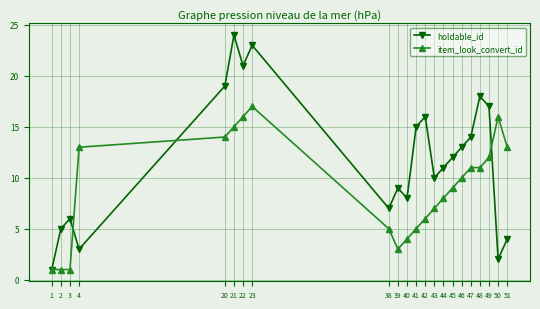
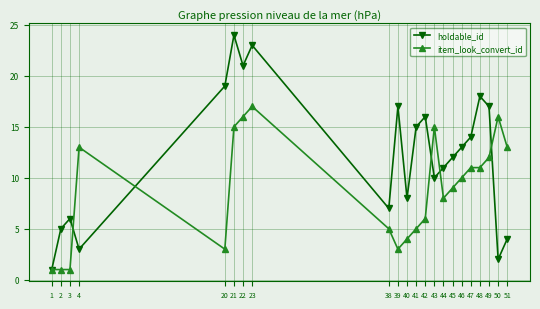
  {
    "holdable_id": {
      "2": 5,
      "3": 6,
      "4": 3,
      "20": 19,
      "21": 24,
      "22": 21,
      "23": 23,
      "38": 7,
-     "39": 9,
+     "39": 17,
      "40": 8,
      "41": 15,
      "42": 16,
      "43": 10,
      "44": 11,
      "45": 12,
      "46": 13,
      "47": 14,
      "48": 18,
      "49": 17,
      "50": 2,
      "51": 4
    },
    "item_look_convert_id": {
      "2": 1,
      "3": 1,
      "4": 13,
-     "20": 14,
+     "20": 3,
      "21": 15,
      "22": 16,
      "23": 17,
      "38": 5,
      "39": 3,
      "40": 4,
      "41": 5,
      "42": 6,
-     "43": 7,
+     "43": 15,
      "44": 8,
      "45": 9,
      "46": 10,
      "47": 11,
      "48": 11,
      "49": 12,
      "50": 16,
      "51": 13
    }
  }
